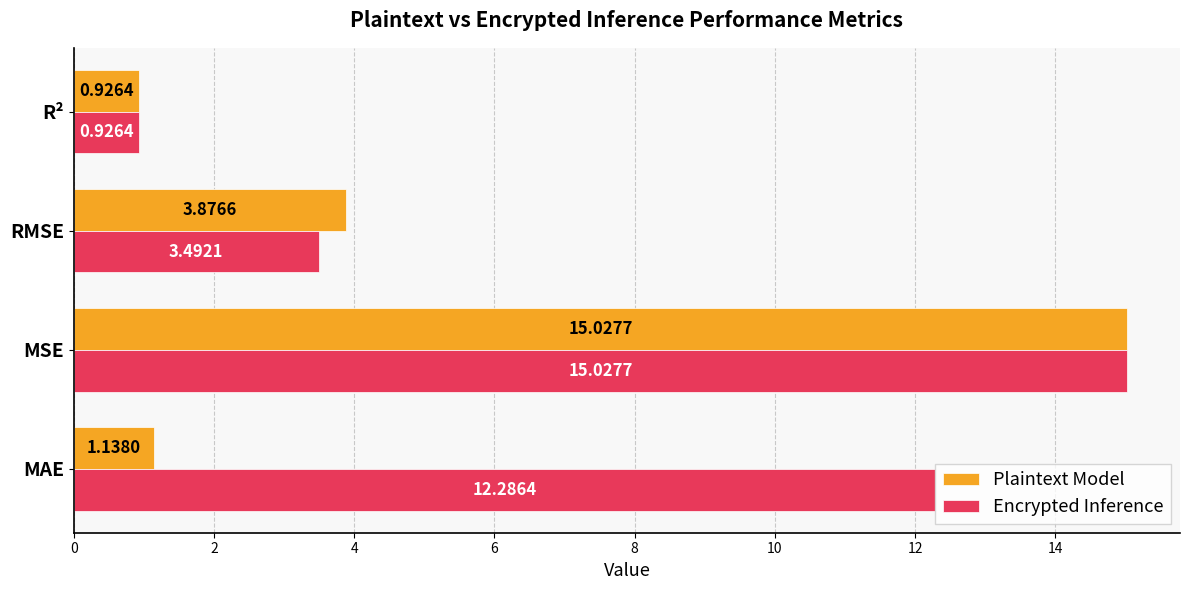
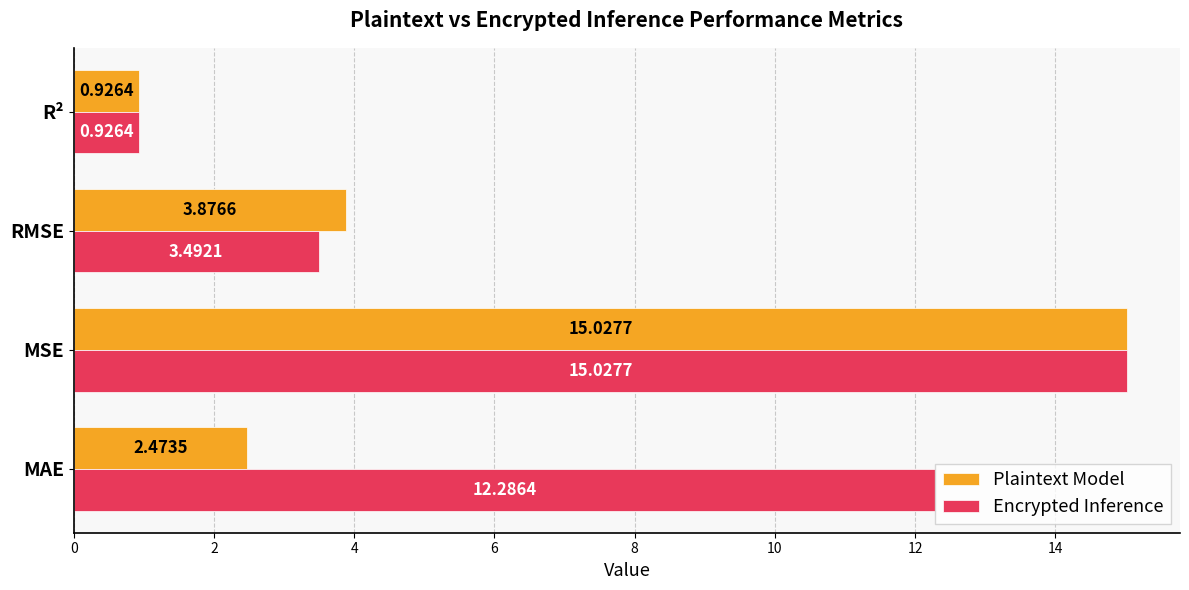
  {
    "Plaintext Model": {
      "R²": 0.9264,
      "RMSE": 3.8766,
      "MSE": 15.0277,
-     "MAE": 1.1380
+     "MAE": 2.4735
    },
    "Encrypted Inference": {
      "R²": 0.9264,
      "RMSE": 3.4921,
      "MSE": 15.0277,
      "MAE": 12.2864
    }
  }
